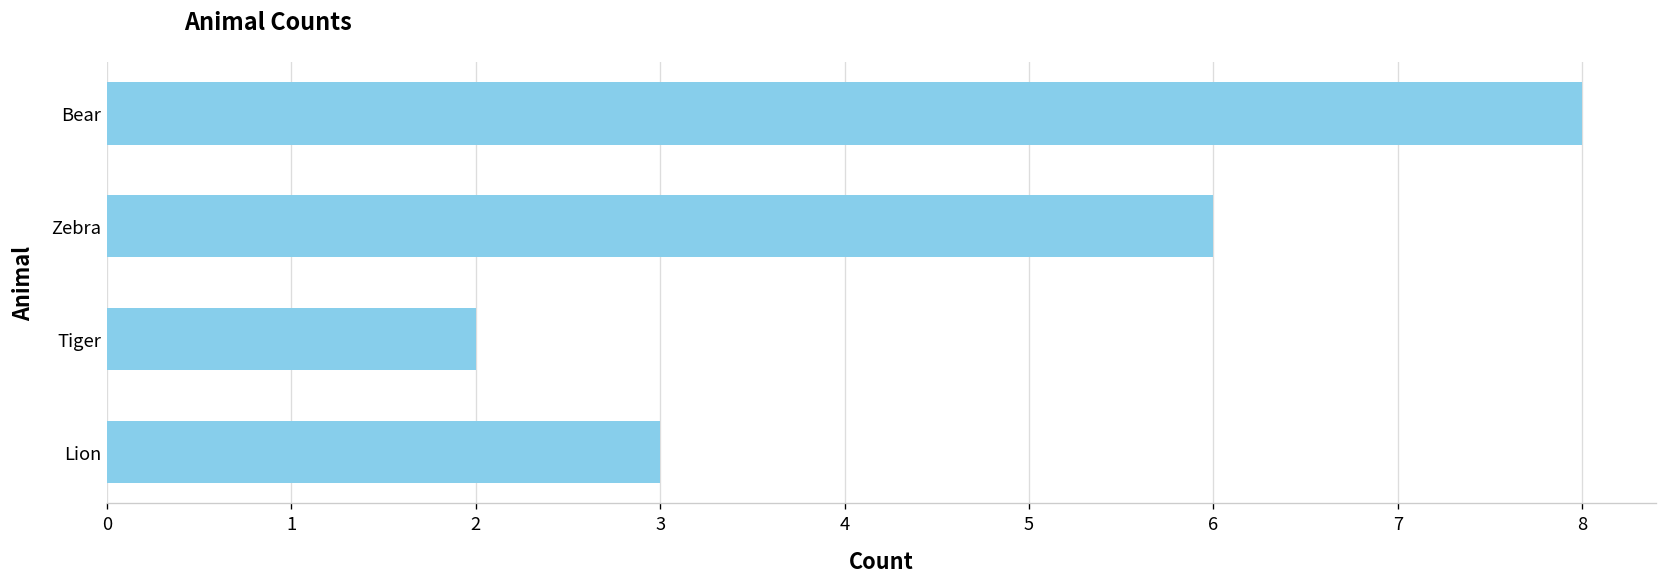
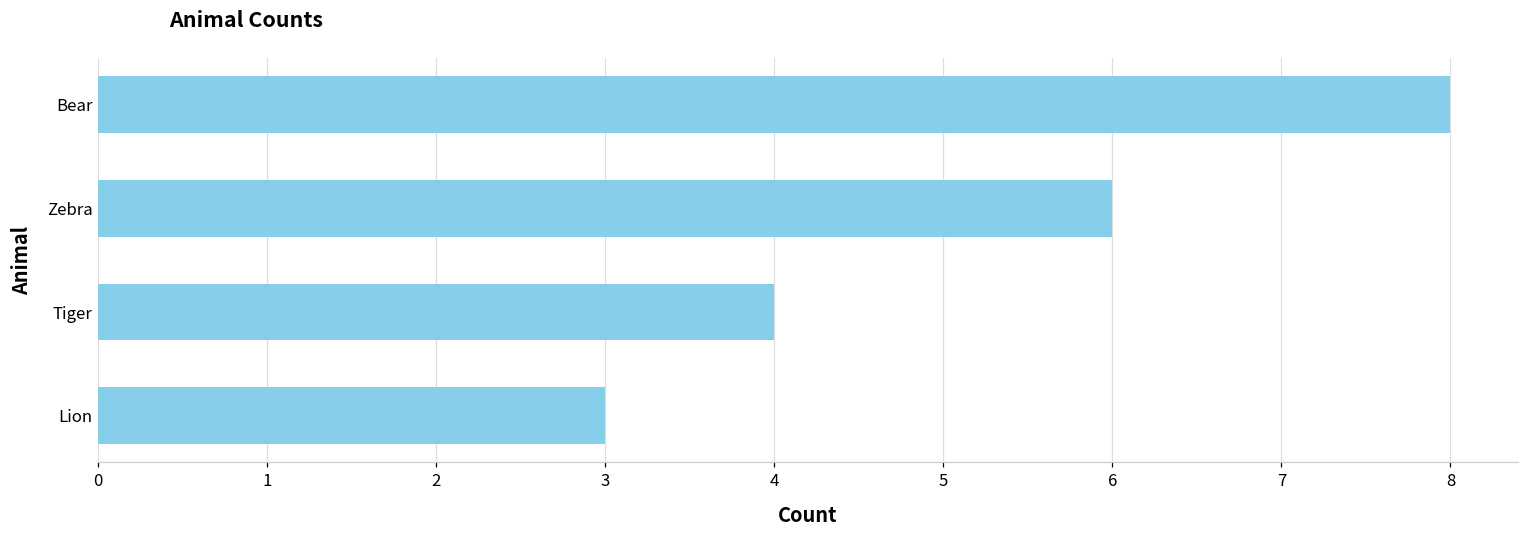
  {
    "Bear": 8,
    "Zebra": 6,
-   "Tiger": 2,
+   "Tiger": 4,
    "Lion": 3
  }
